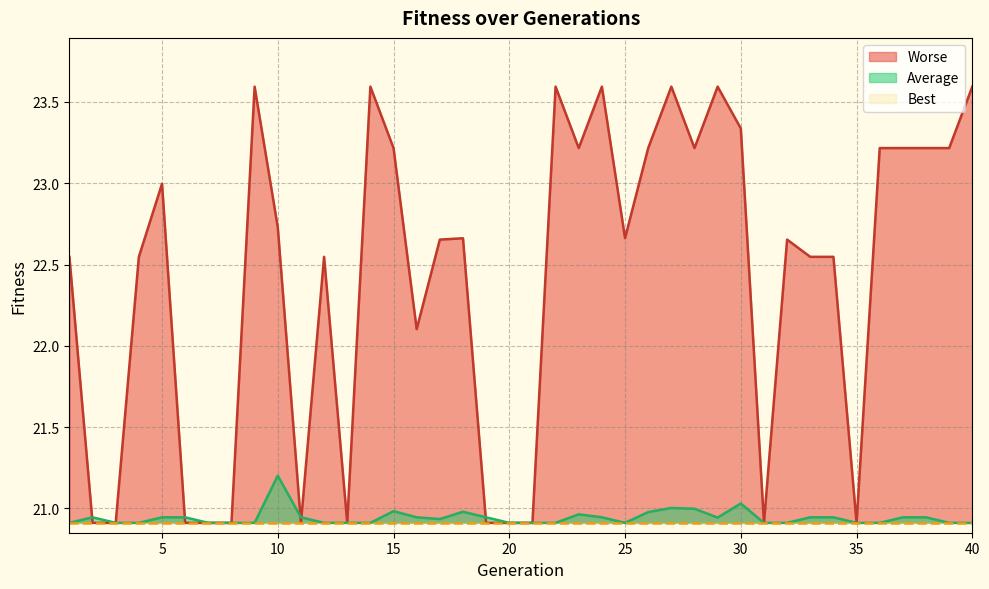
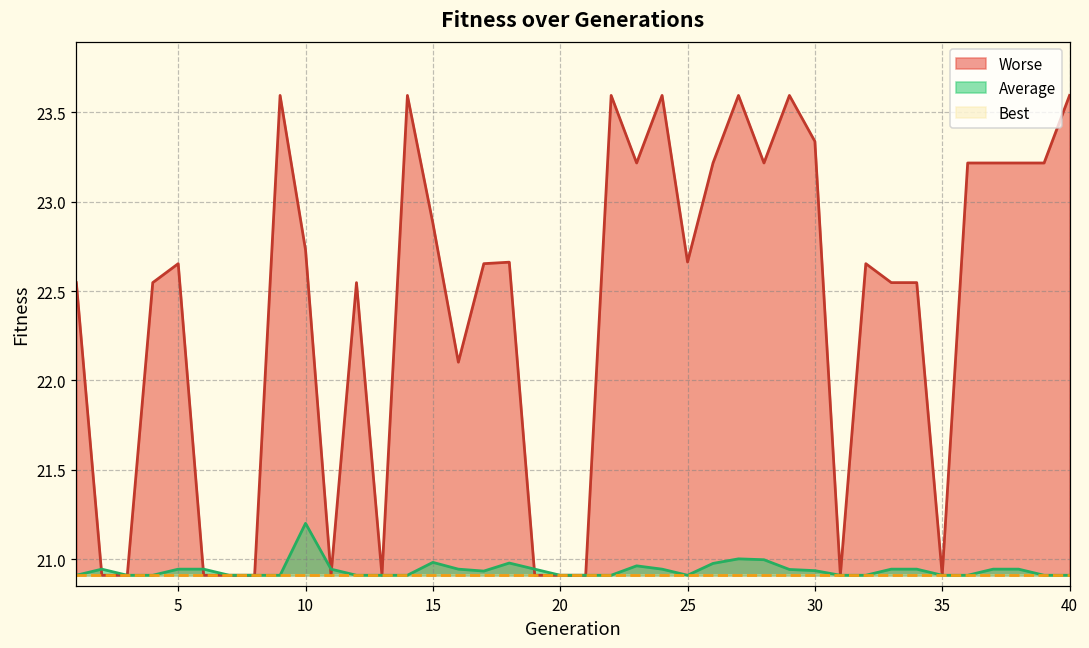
  {
    "Worse": {
-     "5": 23.00,
+     "5": 22.65,
      "10": 22.73,
-     "15": 23.22,
+     "15": 22.88,
      "25": 22.66,
      "30": 23.34,
      "40": 23.59
    },
    "Average": {
      "5": 20.94,
      "10": 21.20,
      "15": 20.98,
-     "30": 21.03
+     "30": 20.94
    },
    "Best": {
      "5": 20.91,
      "10": 20.91,
      "15": 20.91,
      "30": 20.91
    }
  }
